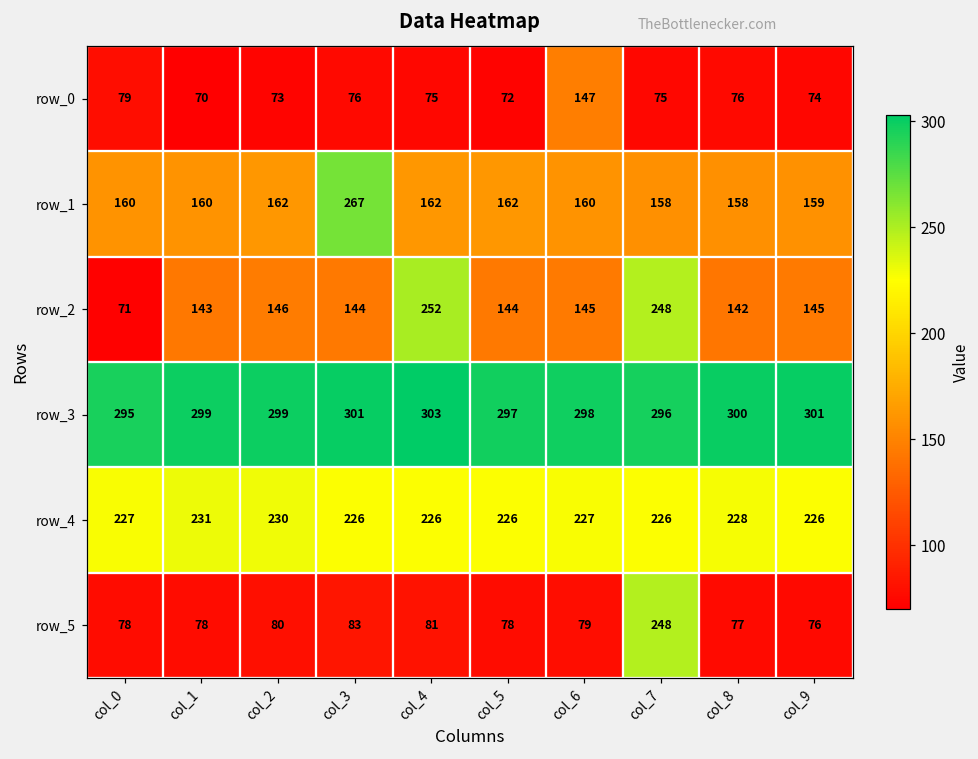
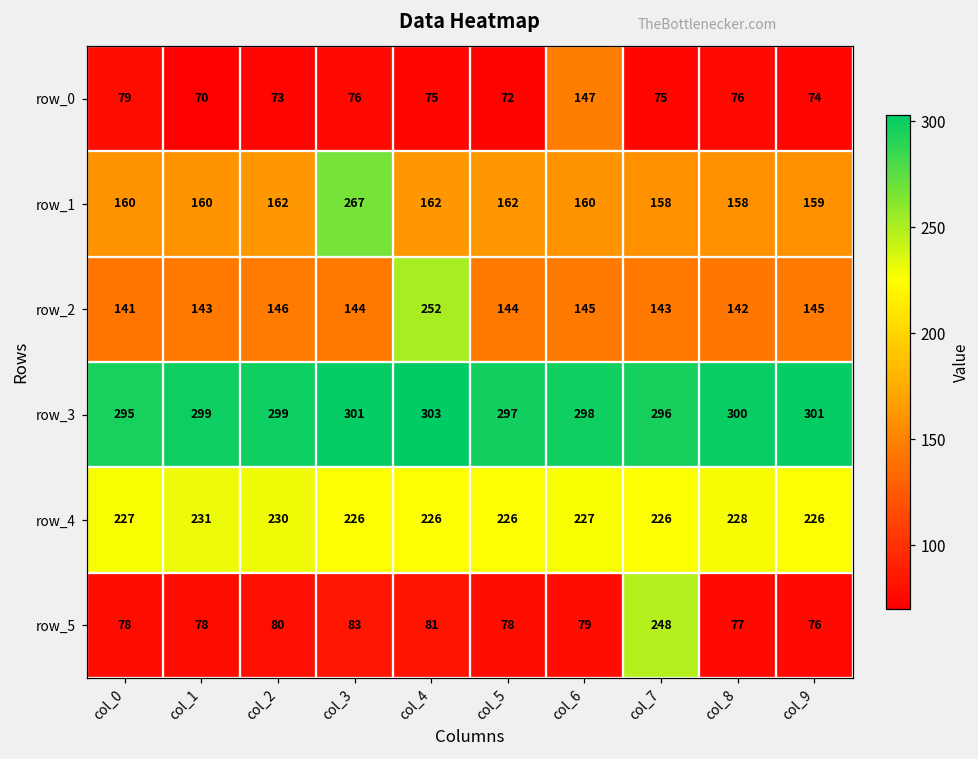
  {
    "row_0": {
      "col_0": 79,
      "col_1": 70,
      "col_2": 73,
      "col_3": 76,
      "col_4": 75,
      "col_5": 72,
      "col_6": 147,
      "col_7": 75,
      "col_8": 76,
      "col_9": 74
    },
    "row_1": {
      "col_0": 160,
      "col_1": 160,
      "col_2": 162,
      "col_3": 267,
      "col_4": 162,
      "col_5": 162,
      "col_6": 160,
      "col_7": 158,
      "col_8": 158,
      "col_9": 159
    },
    "row_2": {
-     "col_0": 71,
+     "col_0": 141,
      "col_1": 143,
      "col_2": 146,
      "col_3": 144,
      "col_4": 252,
      "col_5": 144,
      "col_6": 145,
-     "col_7": 248,
+     "col_7": 143,
      "col_8": 142,
      "col_9": 145
    },
    "row_3": {
      "col_0": 295,
      "col_1": 299,
      "col_2": 299,
      "col_3": 301,
      "col_4": 303,
      "col_5": 297,
      "col_6": 298,
      "col_7": 296,
      "col_8": 300,
      "col_9": 301
    },
    "row_4": {
      "col_0": 227,
      "col_1": 231,
      "col_2": 230,
      "col_3": 226,
      "col_4": 226,
      "col_5": 226,
      "col_6": 227,
      "col_7": 226,
      "col_8": 228,
      "col_9": 226
    },
    "row_5": {
      "col_0": 78,
      "col_1": 78,
      "col_2": 80,
      "col_3": 83,
      "col_4": 81,
      "col_5": 78,
      "col_6": 79,
      "col_7": 248,
      "col_8": 77,
      "col_9": 76
    }
  }
